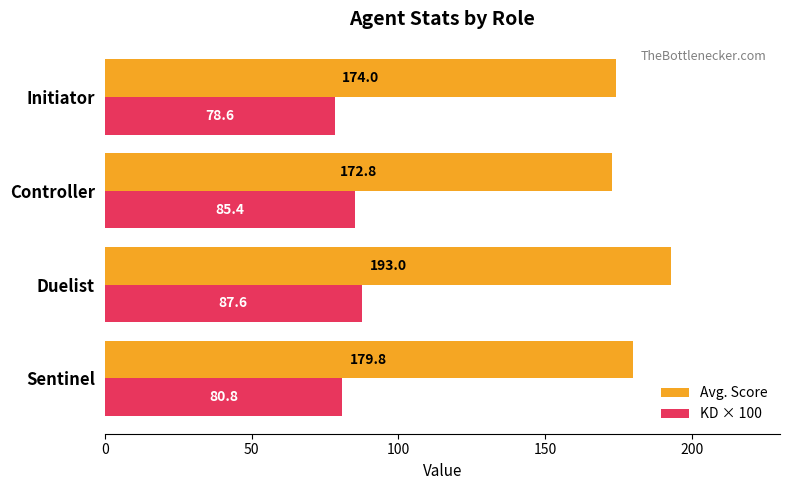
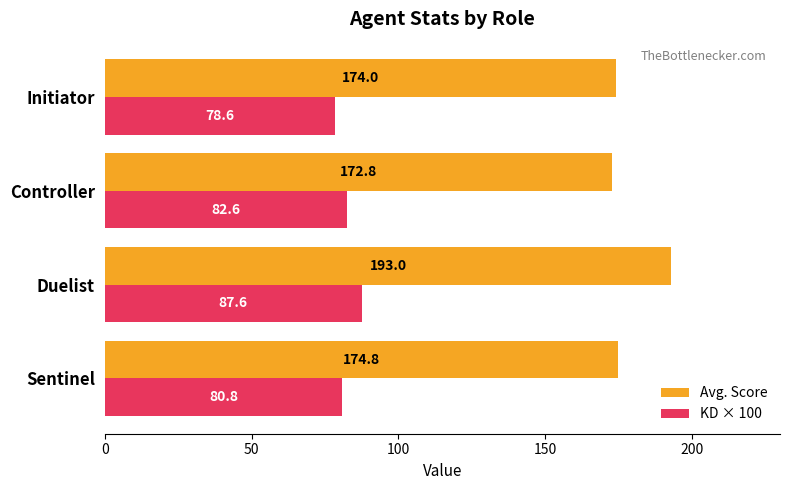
  {
    "Avg. Score": {
      "Initiator": 174.0,
      "Controller": 172.8,
      "Duelist": 193.0,
-     "Sentinel": 179.8
+     "Sentinel": 174.8
    },
    "KD × 100": {
      "Initiator": 78.6,
-     "Controller": 85.4,
+     "Controller": 82.6,
      "Duelist": 87.6,
      "Sentinel": 80.8
    }
  }
